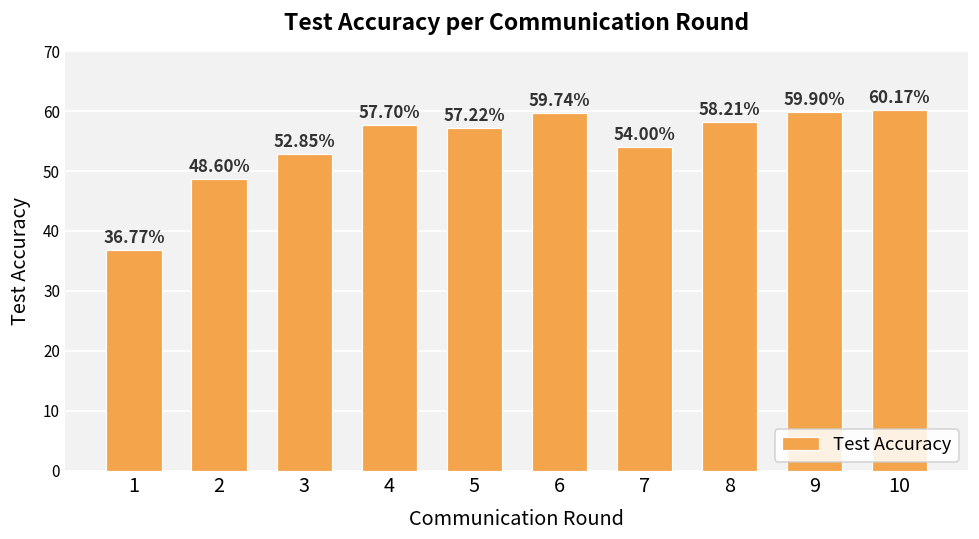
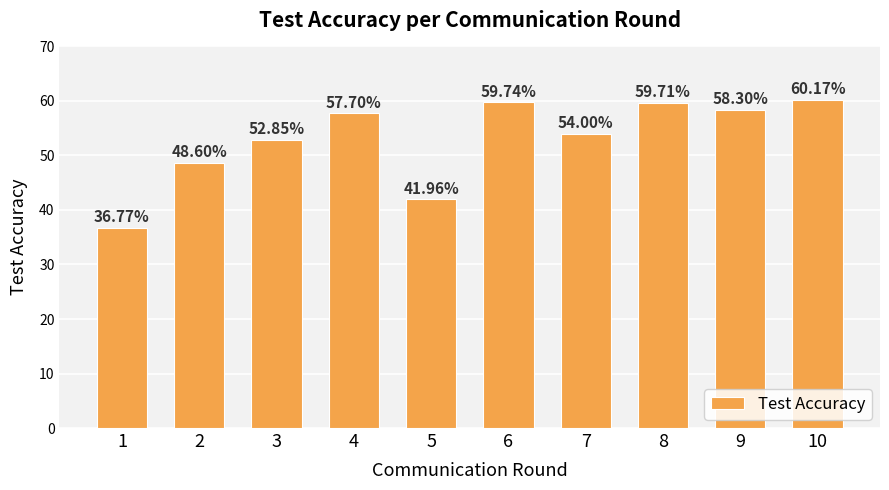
  {
    "1": "36.77%",
    "2": "48.60%",
    "3": "52.85%",
    "4": "57.70%",
-   "5": "57.22%",
+   "5": "41.96%",
    "6": "59.74%",
    "7": "54.00%",
-   "8": "58.21%",
-   "9": "59.90%",
+   "8": "59.71%",
+   "9": "58.30%",
    "10": "60.17%"
  }
